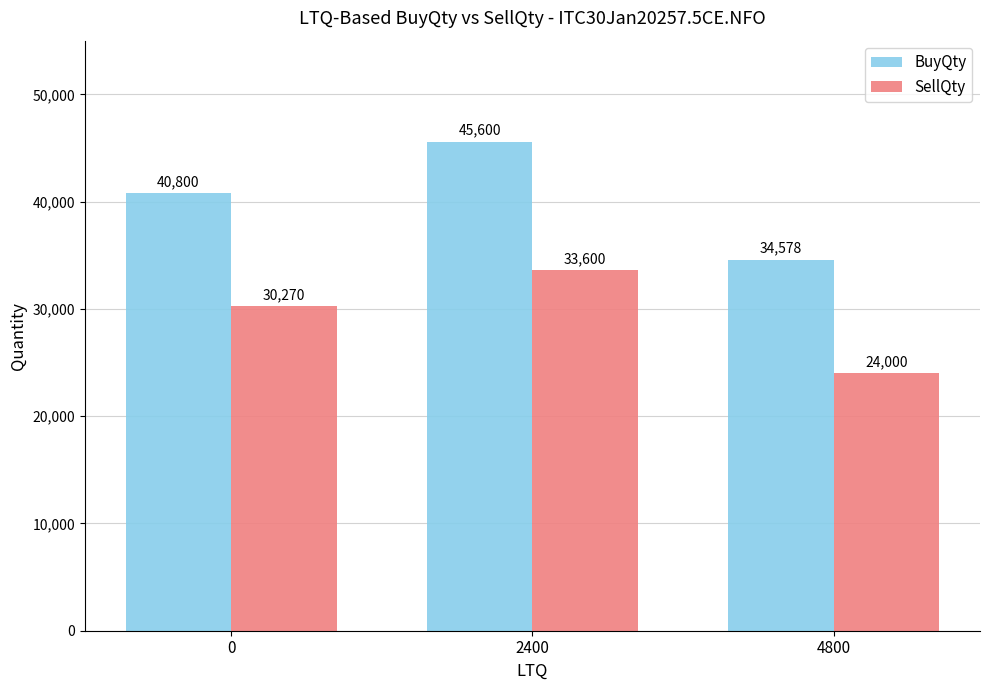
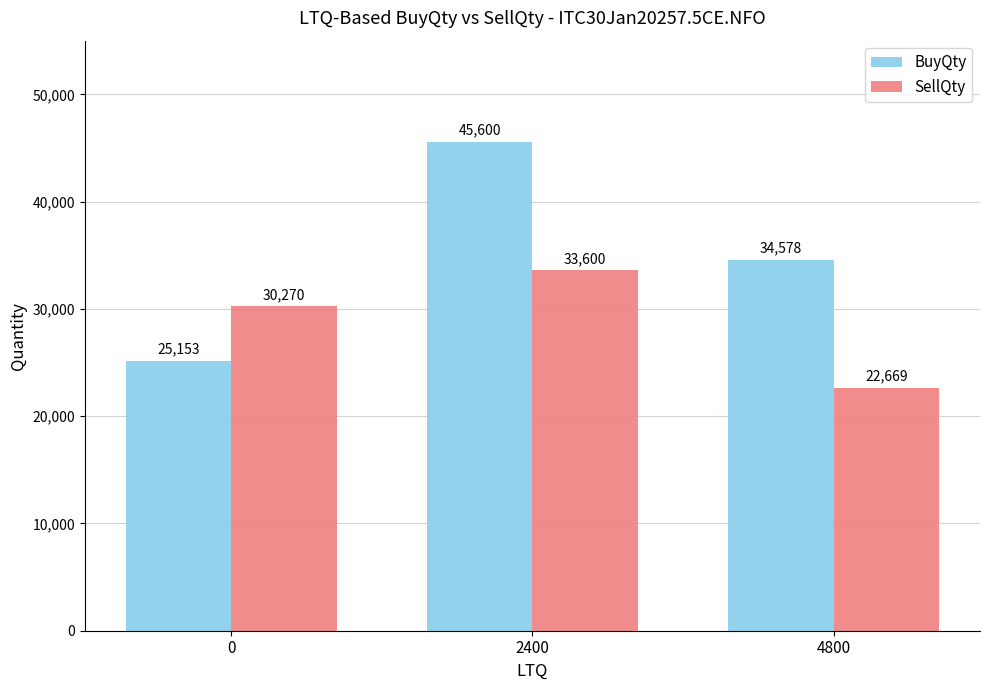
  {
    "BuyQty": {
-     "0": "40,800",
+     "0": "25,153",
      "2400": "45,600",
      "4800": "34,578"
    },
    "SellQty": {
      "0": "30,270",
      "2400": "33,600",
-     "4800": "24,000"
+     "4800": "22,669"
    }
  }
